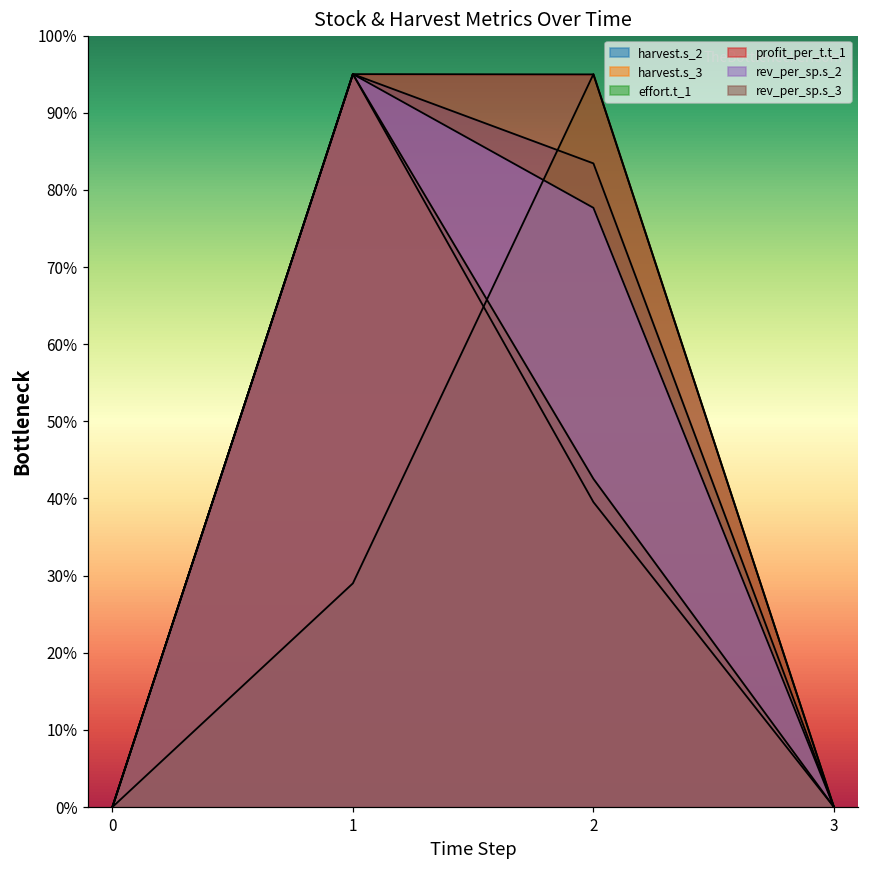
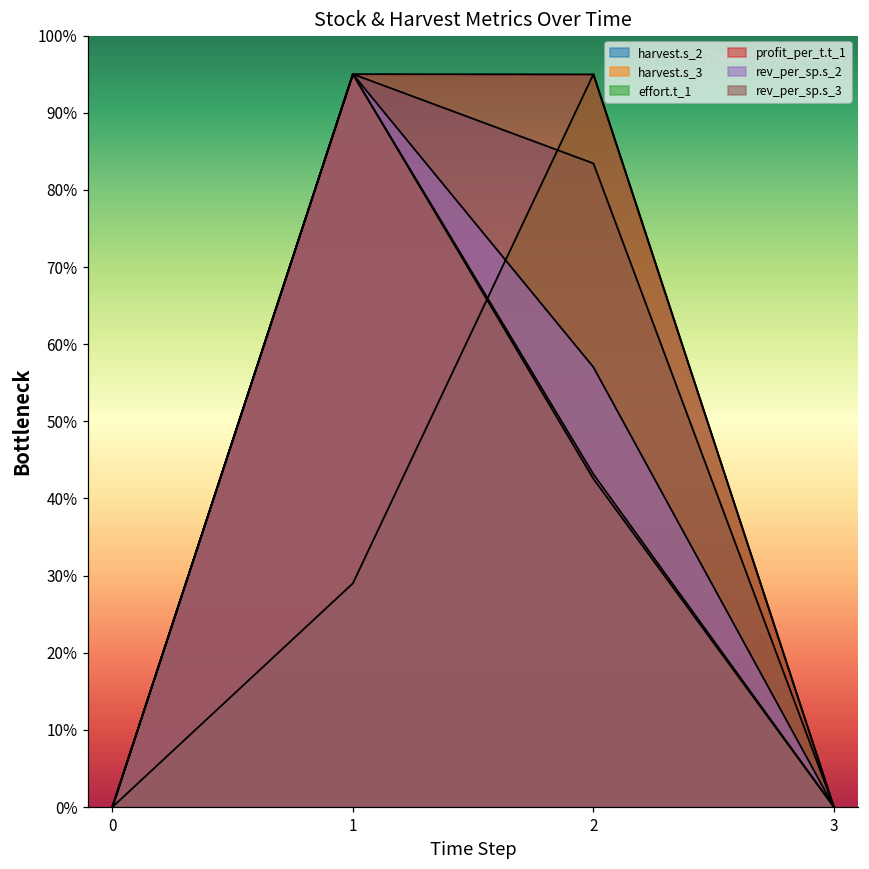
  {
    "harvest.s_2": {
      "2": "83%"
    },
    "harvest.s_3": {
-     "2": "40%"
+     "2": "43%"
    },
    "effort.t_1": {
      "1": "29%"
    },
    "rev_per_sp.s_2": {
-     "2": "78%"
+     "2": "57%"
    },
    "rev_per_sp.s_3": {
      "2": "43%"
    }
  }
